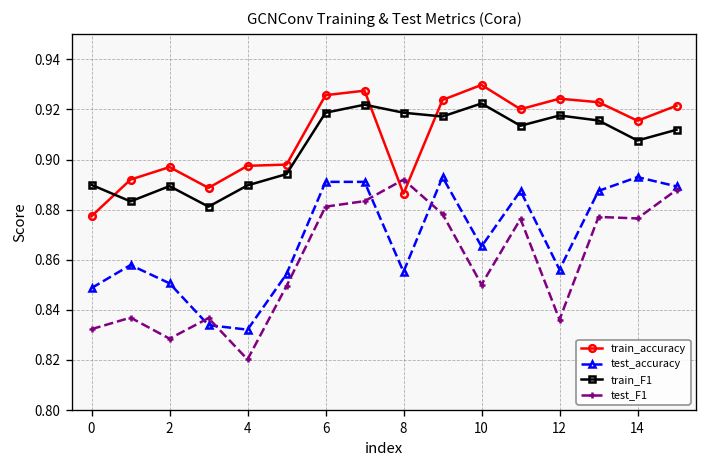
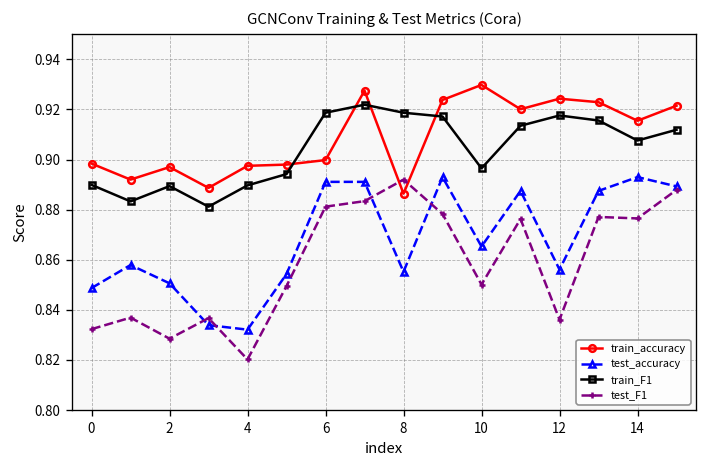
  {
    "train_accuracy": {
-     "0": 0.877,
+     "0": 0.898,
      "2": 0.897,
      "4": 0.898,
-     "6": 0.926,
+     "6": 0.900,
      "8": 0.886,
      "10": 0.930,
      "12": 0.924,
      "14": 0.916
    },
    "test_accuracy": {
      "0": 0.849,
      "2": 0.851,
      "4": 0.832,
      "6": 0.891,
      "8": 0.855,
      "10": 0.865,
      "12": 0.856,
      "14": 0.893
    },
    "train_F1": {
      "0": 0.890,
      "2": 0.889,
      "4": 0.890,
      "6": 0.919,
      "8": 0.919,
-     "10": 0.922,
+     "10": 0.897,
      "12": 0.918,
      "14": 0.908
    },
    "test_F1": {
      "0": 0.832,
      "2": 0.829,
      "4": 0.820,
      "6": 0.881,
      "8": 0.892,
      "10": 0.850,
      "12": 0.836,
      "14": 0.877
    }
  }
